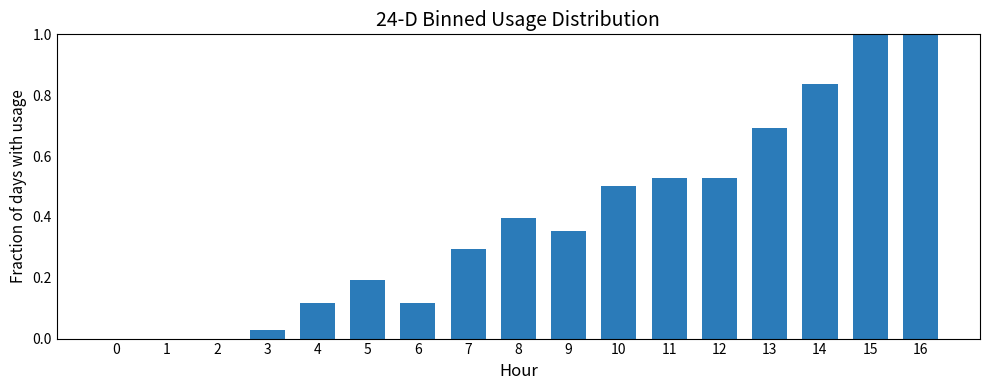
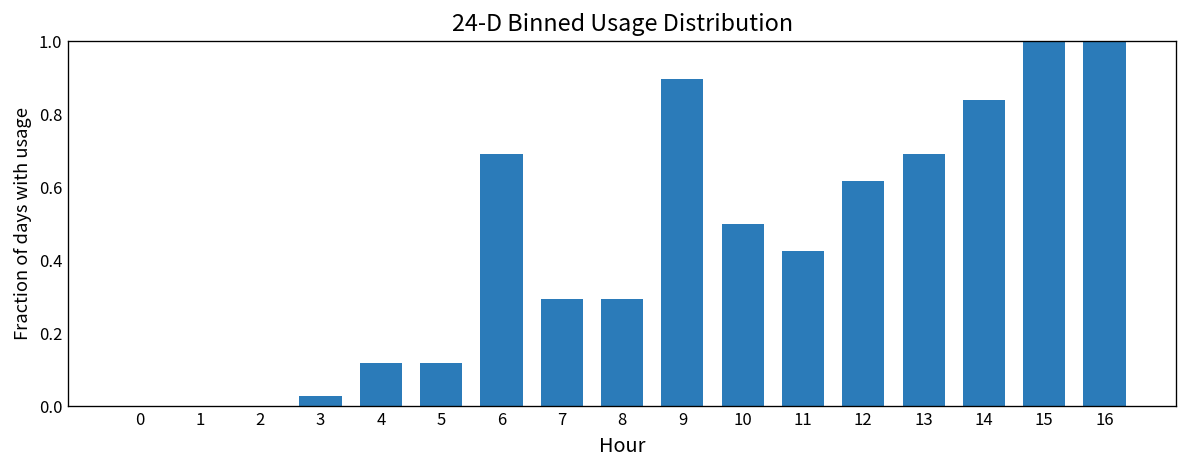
  {
    "0": 0.00,
    "1": 0.00,
    "2": 0.00,
    "3": 0.03,
    "4": 0.12,
-   "5": 0.19,
-   "6": 0.12,
+   "5": 0.12,
+   "6": 0.69,
    "7": 0.29,
-   "8": 0.40,
-   "9": 0.35,
+   "8": 0.29,
+   "9": 0.90,
    "10": 0.50,
-   "11": 0.53,
-   "12": 0.53,
+   "11": 0.43,
+   "12": 0.62,
    "13": 0.69,
    "14": 0.84,
    "15": 1.00,
    "16": 1.00
  }
